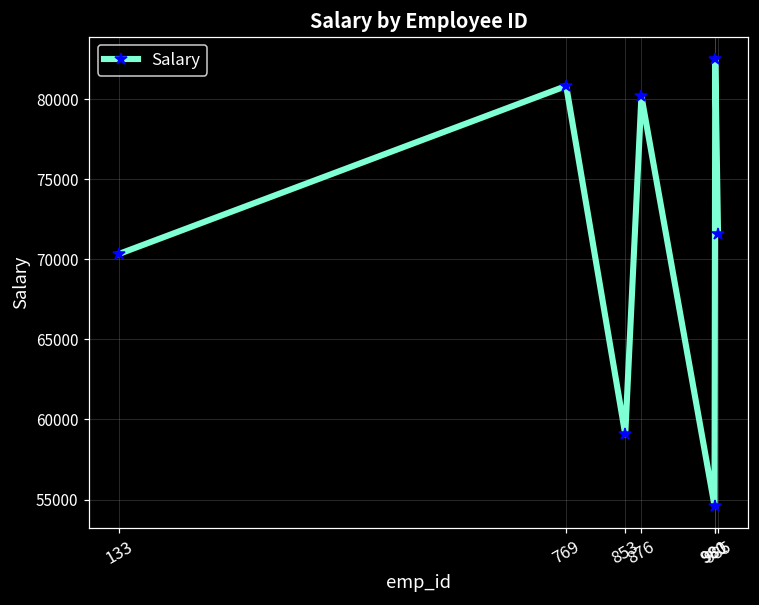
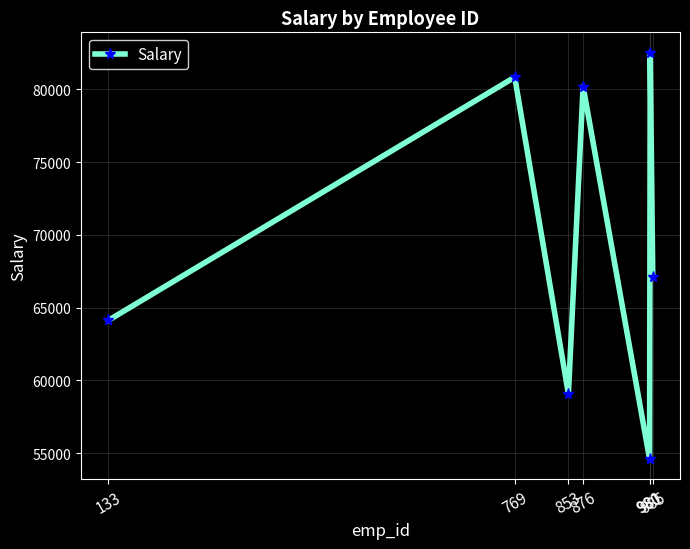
  {
-   "133": 70300,
+   "133": 64100,
    "769": 80800,
    "853": 59100,
    "876": 80200,
    "980": 54600,
    "981": 82500,
-   "985": 71600
+   "985": 67100
  }
